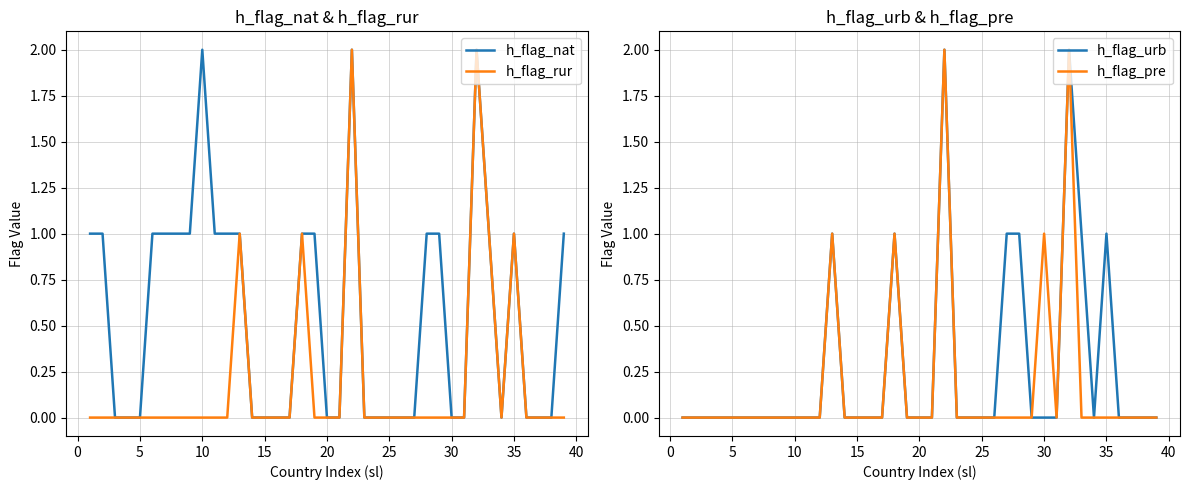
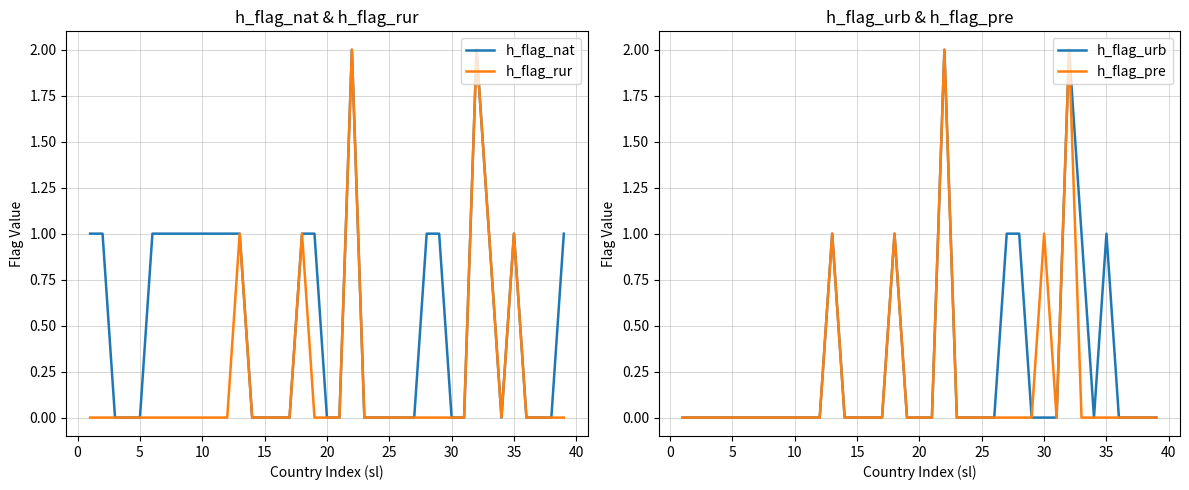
  {
    "h_flag_nat & h_flag_rur": {
      "h_flag_nat": {
-       "10": 2
+       "10": 1
      },
      "h_flag_rur": {
        "10": 0
      }
    },
    "h_flag_urb & h_flag_pre": {
      "h_flag_urb": {
        "30": 0.00,
        "35": 1.00
      },
      "h_flag_pre": {
        "30": 1.00,
        "35": 0.00
      }
    }
  }
